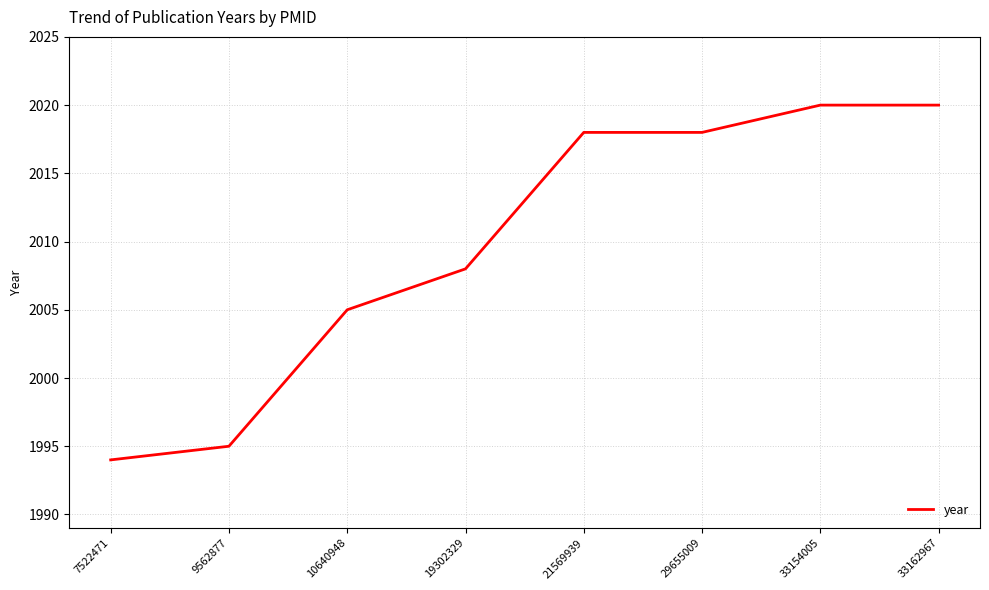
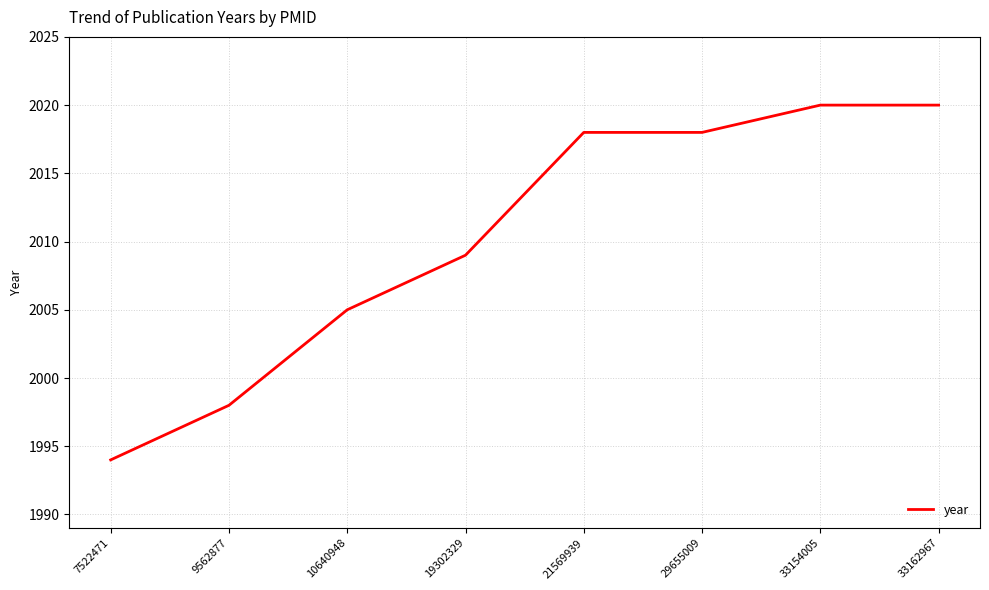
  {
    "7522471": 1994,
-   "9562877": 1995,
+   "9562877": 1998,
    "10640948": 2005,
-   "19302329": 2008,
+   "19302329": 2009,
    "21569939": 2018,
    "29655009": 2018,
    "33154005": 2020,
    "33162967": 2020
  }
